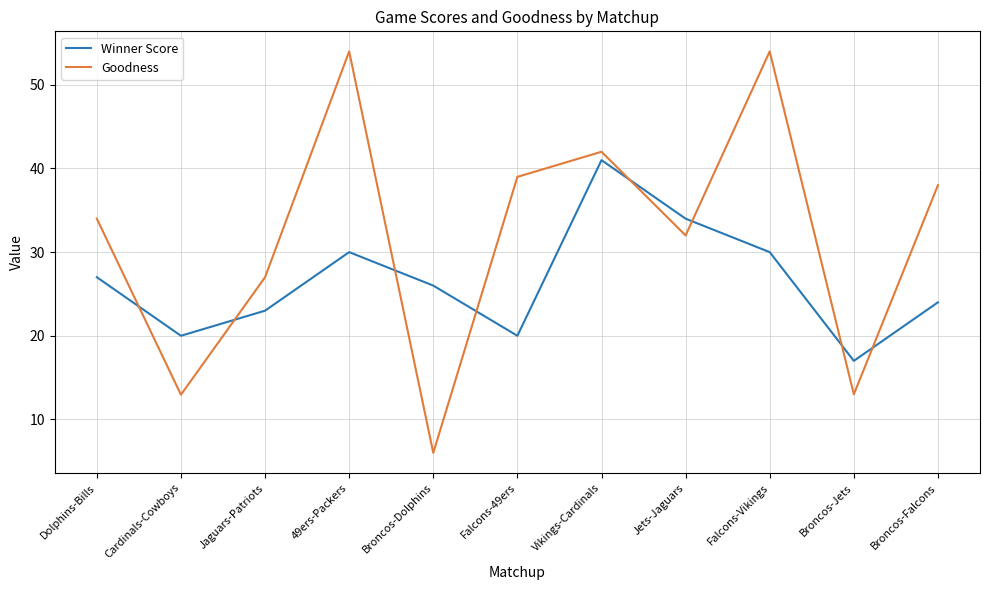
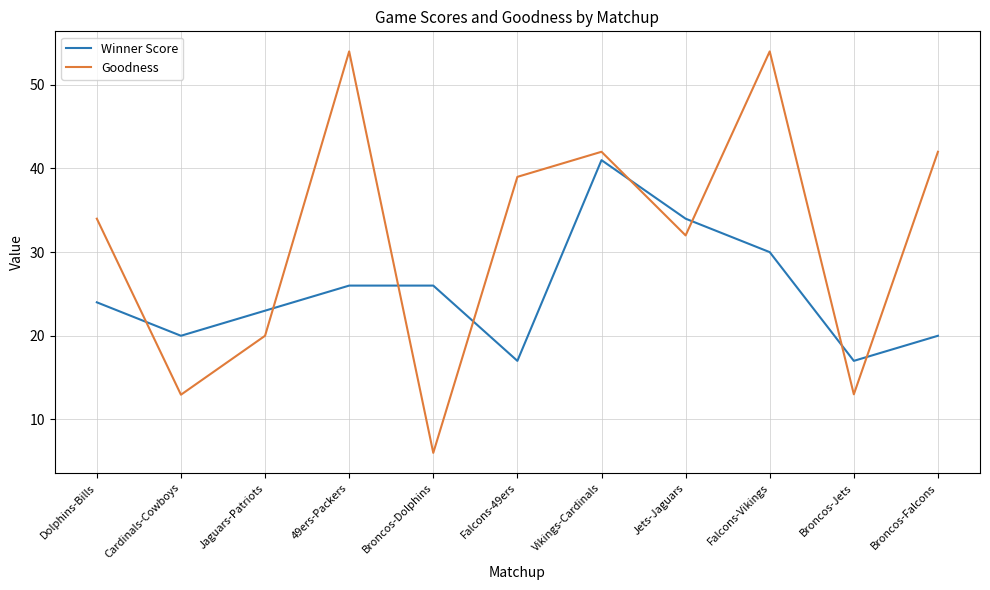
  {
    "Winner Score": {
-     "Dolphins-Bills": 27,
+     "Dolphins-Bills": 24,
      "Cardinals-Cowboys": 20,
      "Jaguars-Patriots": 23,
-     "49ers-Packers": 30,
+     "49ers-Packers": 26,
      "Broncos-Dolphins": 26,
-     "Falcons-49ers": 20,
+     "Falcons-49ers": 17,
      "Vikings-Cardinals": 41,
      "Jets-Jaguars": 34,
      "Falcons-Vikings": 30,
      "Broncos-Jets": 17,
-     "Broncos-Falcons": 24
+     "Broncos-Falcons": 20
    },
    "Goodness": {
      "Dolphins-Bills": 34,
      "Cardinals-Cowboys": 13,
-     "Jaguars-Patriots": 27,
+     "Jaguars-Patriots": 20,
      "49ers-Packers": 54,
      "Broncos-Dolphins": 6,
      "Falcons-49ers": 39,
      "Vikings-Cardinals": 42,
      "Jets-Jaguars": 32,
      "Falcons-Vikings": 54,
      "Broncos-Jets": 13,
-     "Broncos-Falcons": 38
+     "Broncos-Falcons": 42
    }
  }
